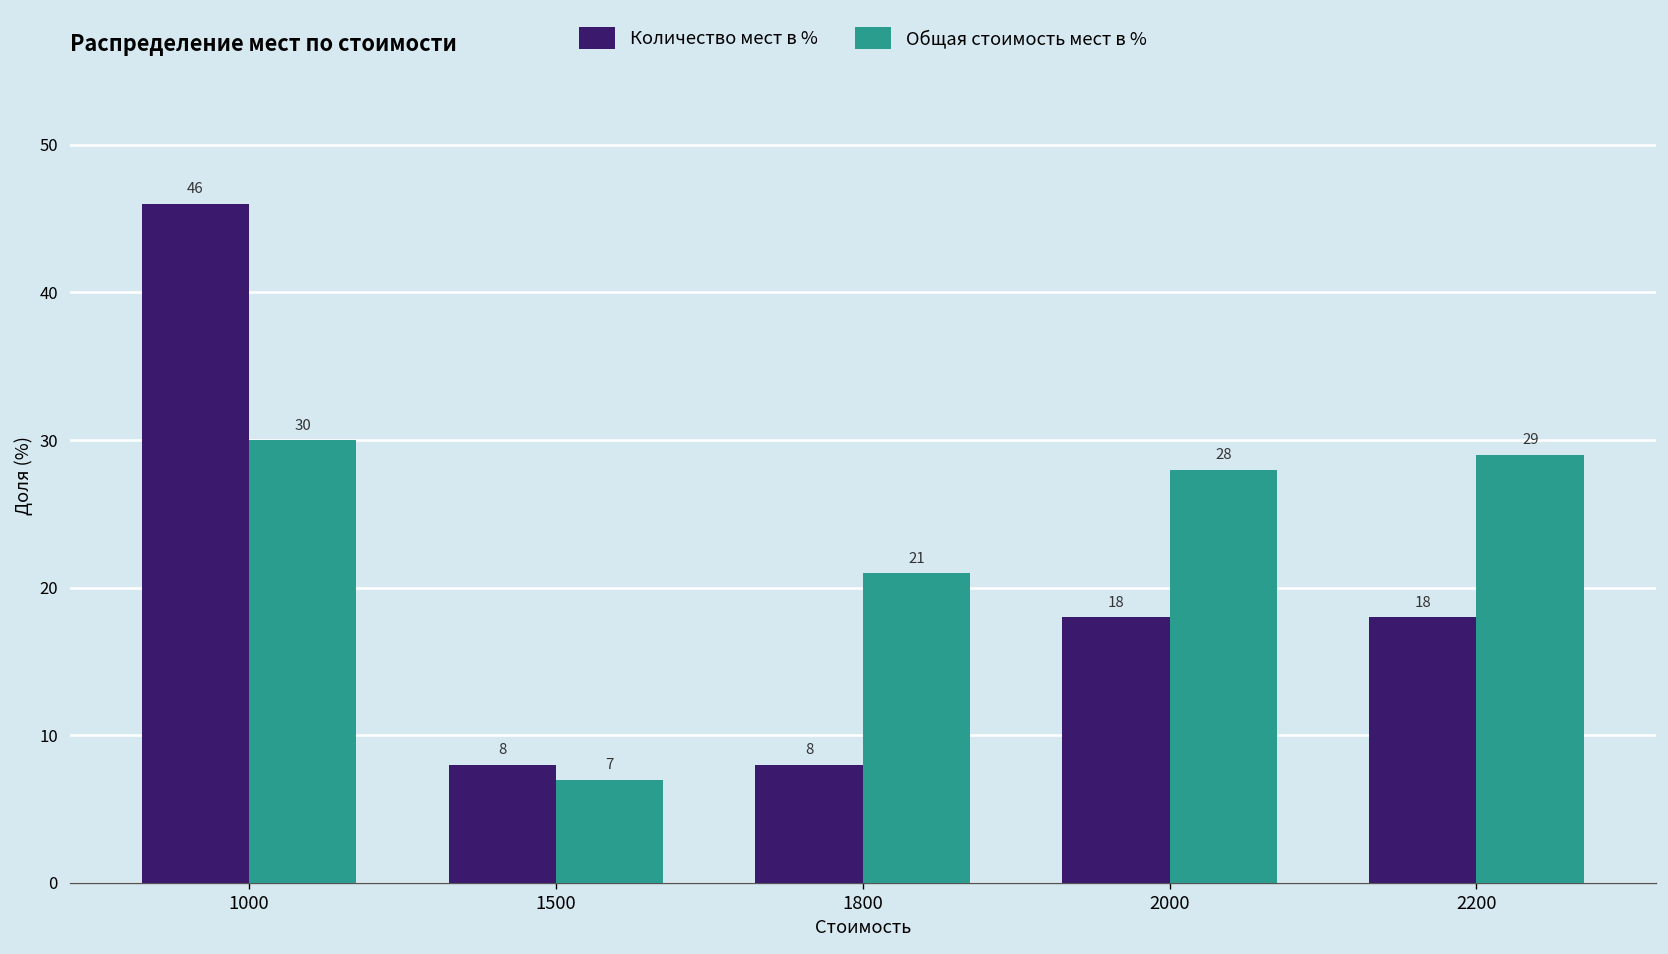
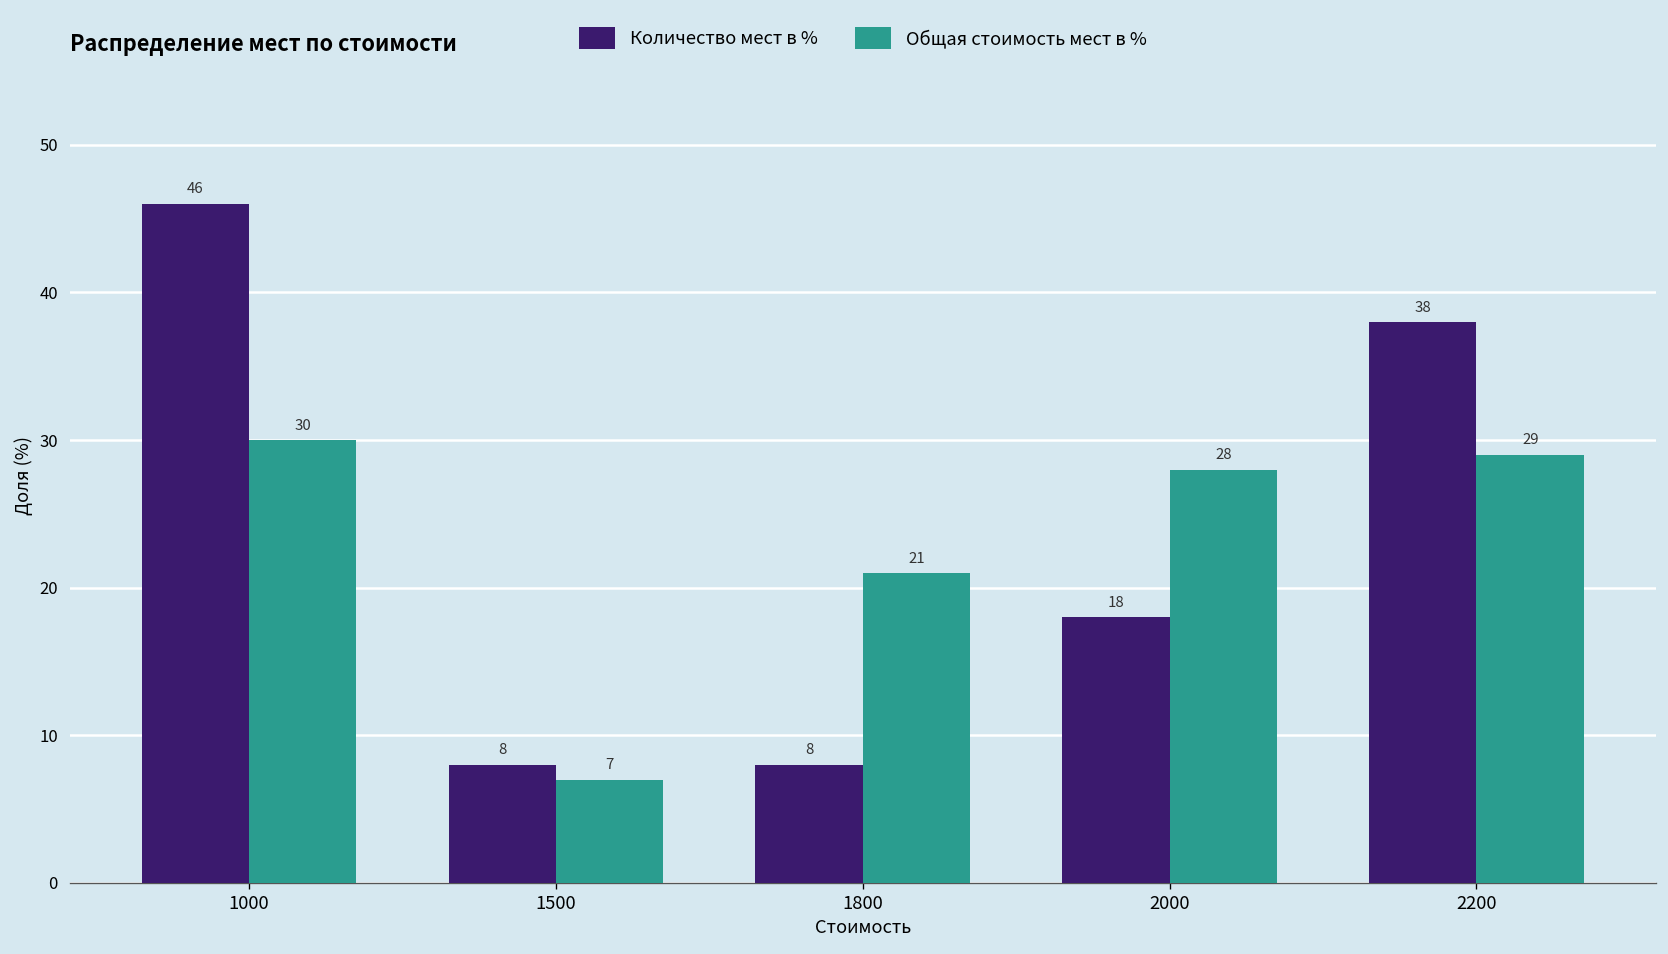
  {
    "Количество мест в %": {
      "1000": 46,
      "1500": 8,
      "1800": 8,
      "2000": 18,
-     "2200": 18
+     "2200": 38
    },
    "Общая стоимость мест в %": {
      "1000": 30,
      "1500": 7,
      "1800": 21,
      "2000": 28,
      "2200": 29
    }
  }
